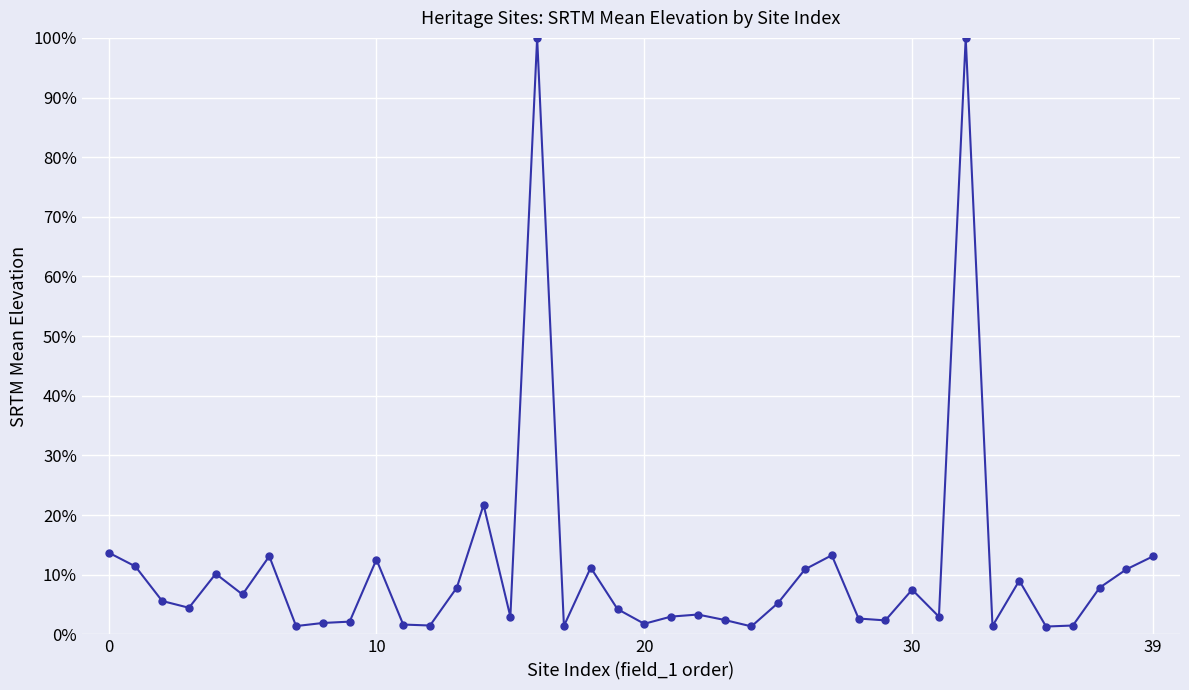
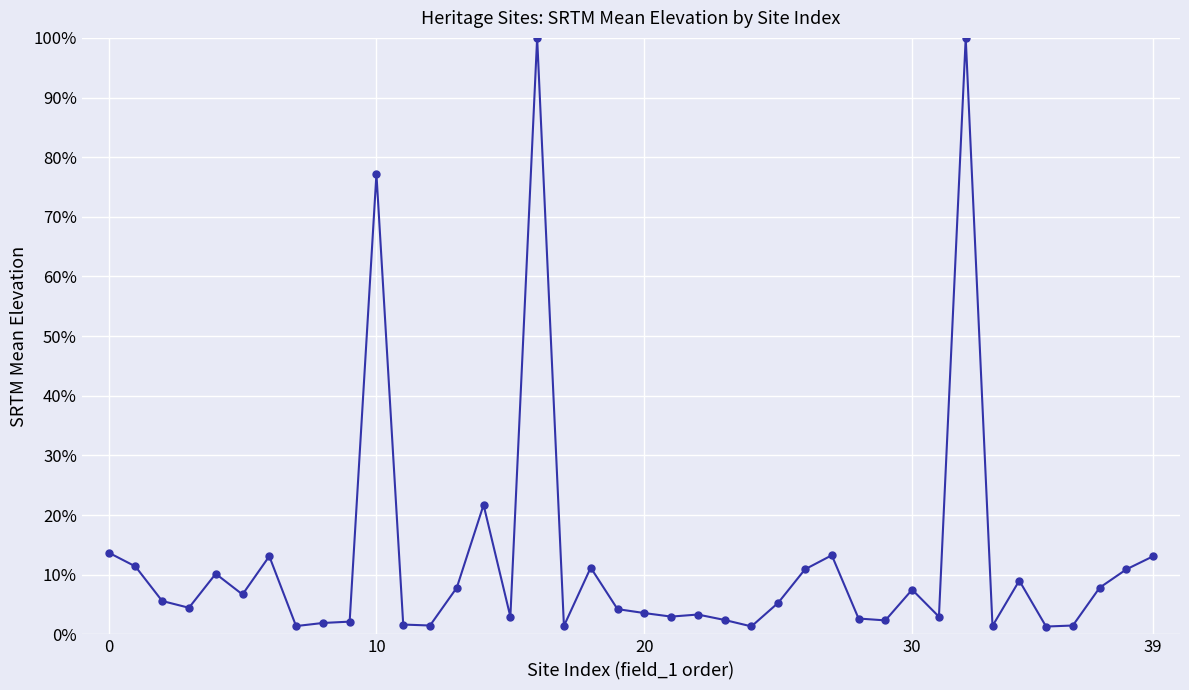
  {
    "0": "14%",
-   "10": "13%",
-   "20": "2%",
+   "10": "77%",
+   "20": "4%",
    "30": "7%",
    "39": "13%"
  }
